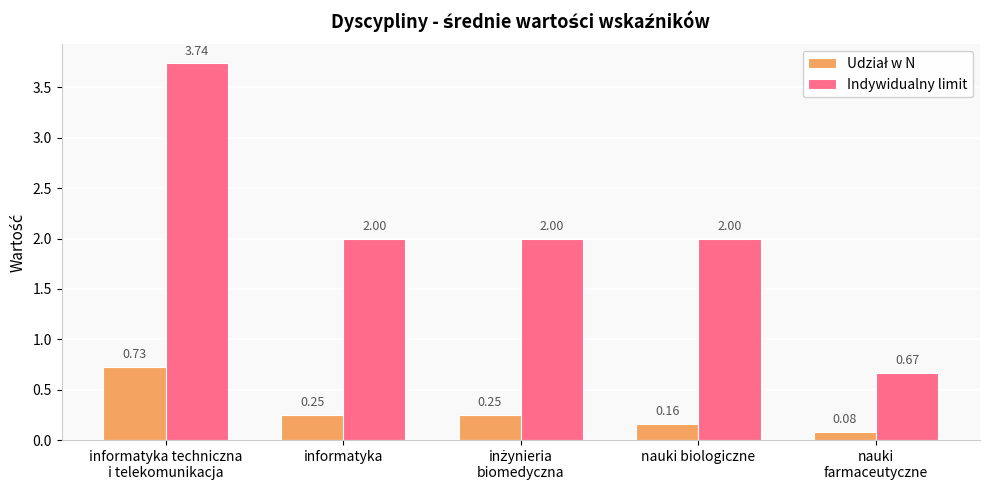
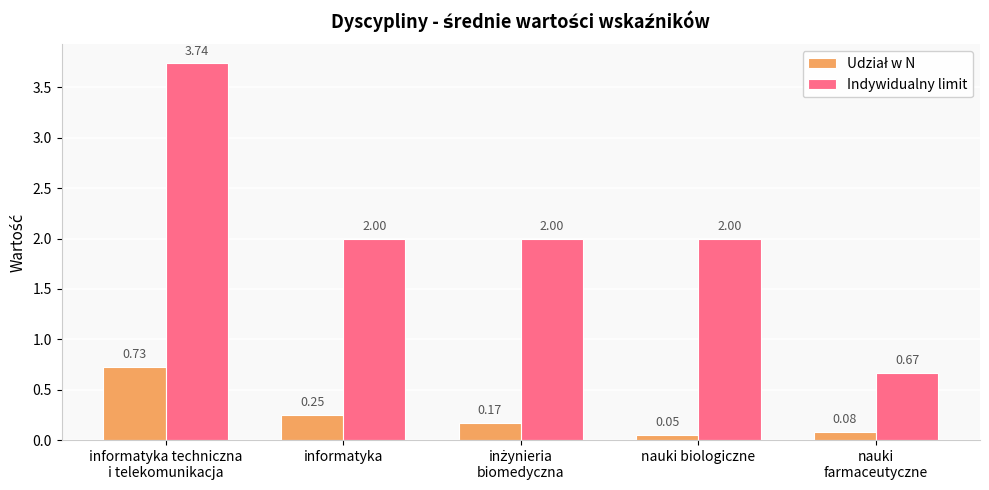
  {
    "Udział w N": {
      "informatyka techniczna i telekomunikacja": 0.73,
      "informatyka": 0.25,
-     "inżynieria biomedyczna": 0.25,
-     "nauki biologiczne": 0.16,
+     "inżynieria biomedyczna": 0.17,
+     "nauki biologiczne": 0.05,
      "nauki farmaceutyczne": 0.08
    },
    "Indywidualny limit": {
      "informatyka techniczna i telekomunikacja": 3.74,
      "informatyka": 2.00,
      "inżynieria biomedyczna": 2.00,
      "nauki biologiczne": 2.00,
      "nauki farmaceutyczne": 0.67
    }
  }
